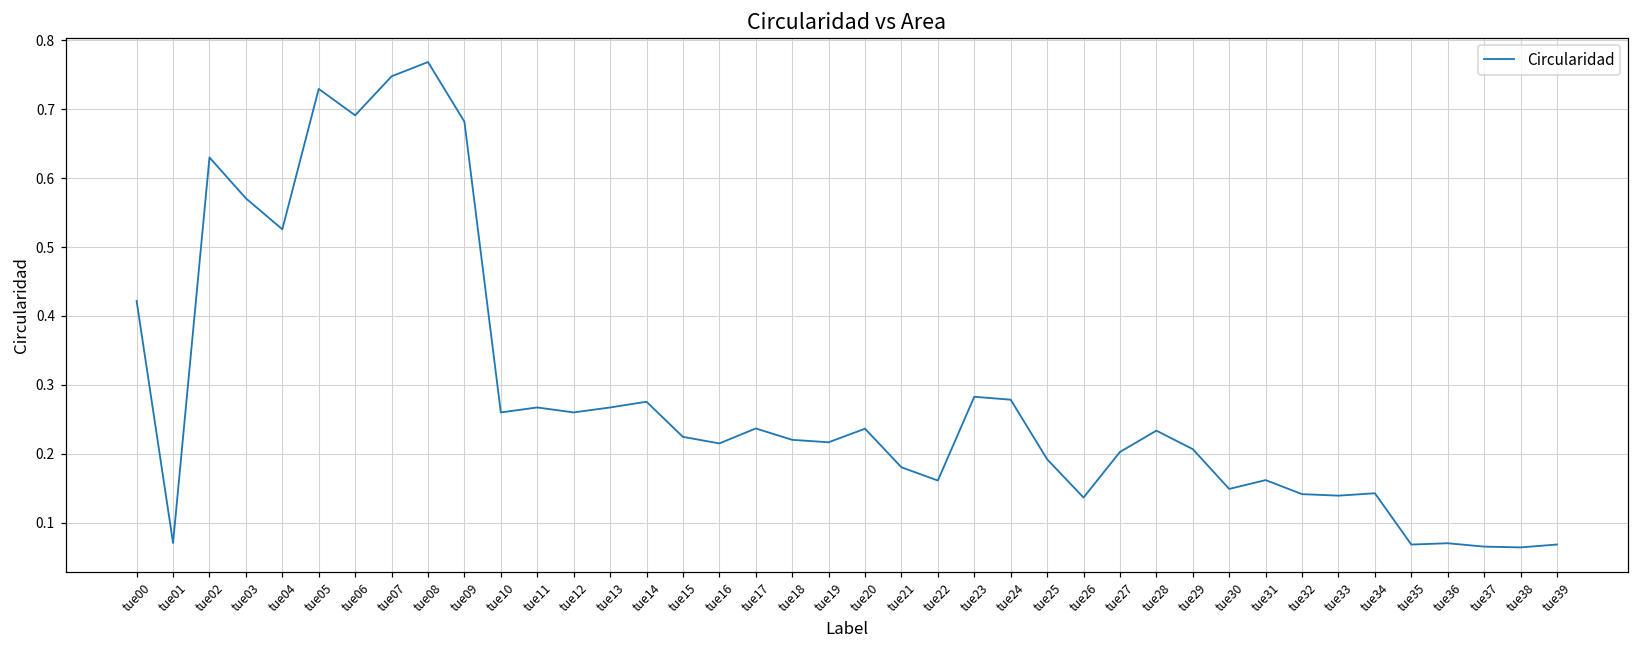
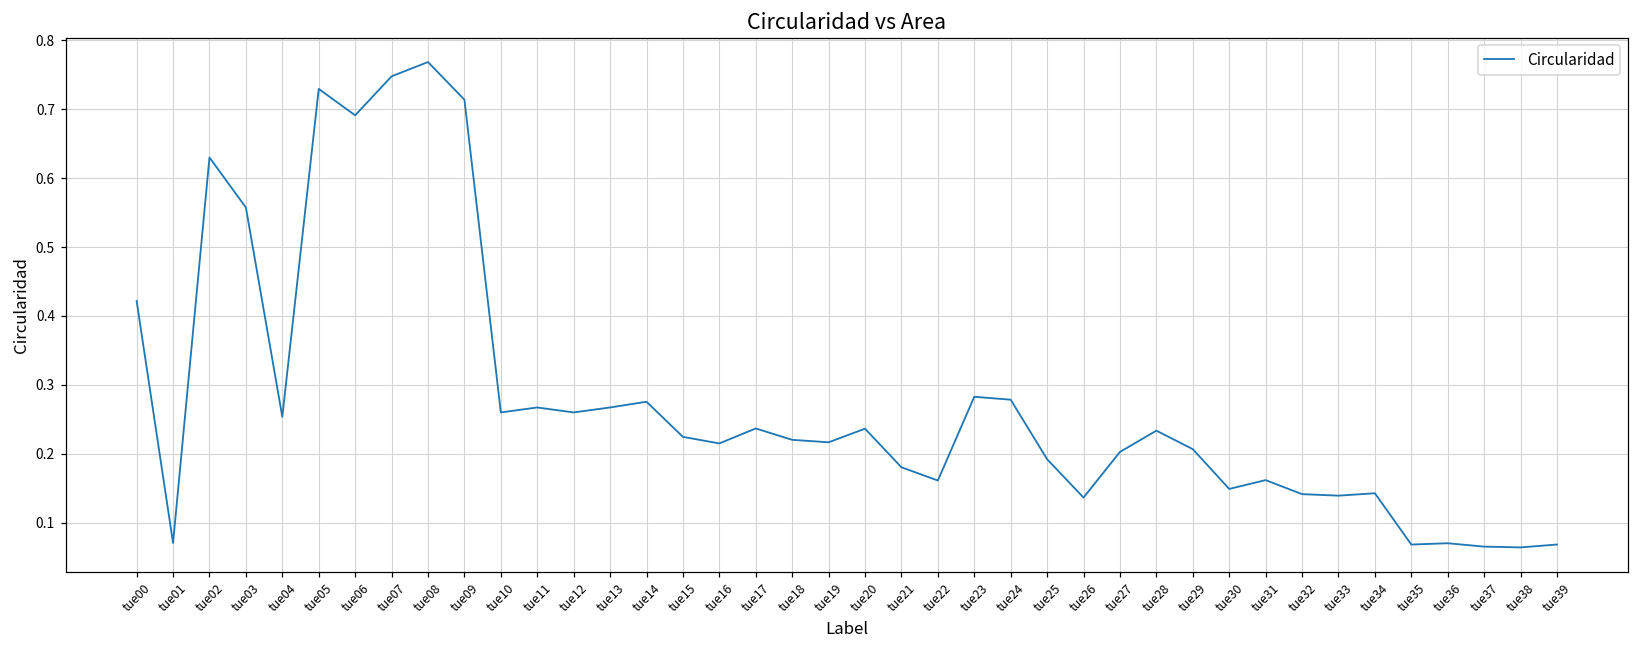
  {
    "tue00": 0.42,
    "tue01": 0.07,
    "tue02": 0.63,
-   "tue03": 0.57,
-   "tue04": 0.53,
+   "tue03": 0.56,
+   "tue04": 0.25,
    "tue05": 0.73,
    "tue06": 0.69,
    "tue07": 0.75,
    "tue08": 0.77,
-   "tue09": 0.68,
+   "tue09": 0.71,
    "tue10": 0.26,
    "tue11": 0.27,
    "tue12": 0.26,
    "tue13": 0.27,
    "tue14": 0.28,
    "tue15": 0.22,
    "tue16": 0.22,
    "tue17": 0.24,
    "tue18": 0.22,
    "tue19": 0.22,
    "tue20": 0.24,
    "tue21": 0.18,
    "tue22": 0.16,
    "tue23": 0.28,
    "tue24": 0.28,
    "tue25": 0.19,
    "tue26": 0.14,
    "tue27": 0.20,
    "tue28": 0.23,
    "tue29": 0.21,
    "tue30": 0.15,
    "tue31": 0.16,
    "tue32": 0.14,
    "tue33": 0.14,
    "tue34": 0.14,
    "tue35": 0.07,
    "tue36": 0.07,
    "tue37": 0.07,
    "tue38": 0.06,
    "tue39": 0.07
  }
